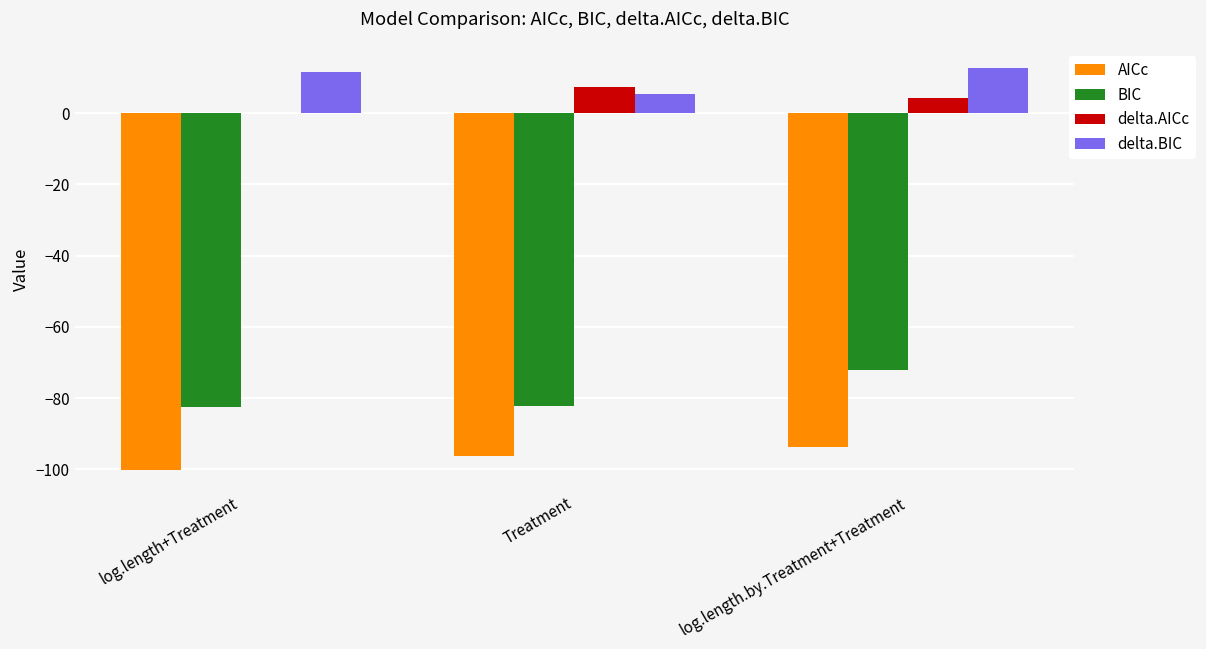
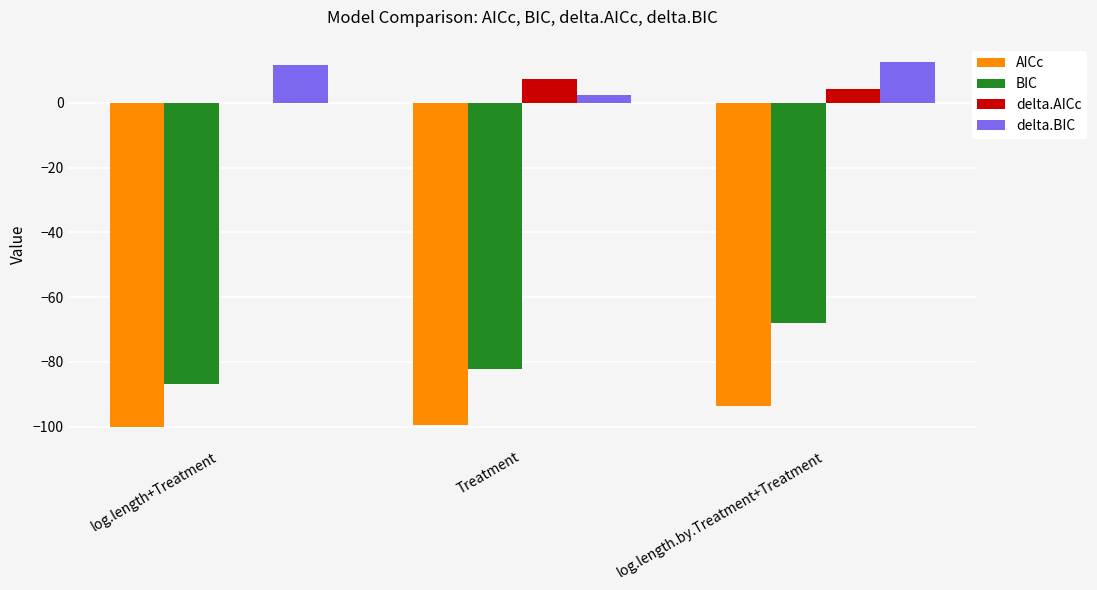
  {
    "AICc": {
      "log.length+Treatment": -100,
-     "Treatment": -96,
+     "Treatment": -100,
      "log.length.by.Treatment+Treatment": -94
    },
    "BIC": {
-     "log.length+Treatment": -82,
+     "log.length+Treatment": -87,
      "Treatment": -82,
-     "log.length.by.Treatment+Treatment": -72
+     "log.length.by.Treatment+Treatment": -68
    },
    "delta.AICc": {
      "log.length+Treatment": 0,
      "Treatment": 7,
      "log.length.by.Treatment+Treatment": 4
    },
    "delta.BIC": {
      "log.length+Treatment": 12,
-     "Treatment": 5,
+     "Treatment": 2,
      "log.length.by.Treatment+Treatment": 13
    }
  }
